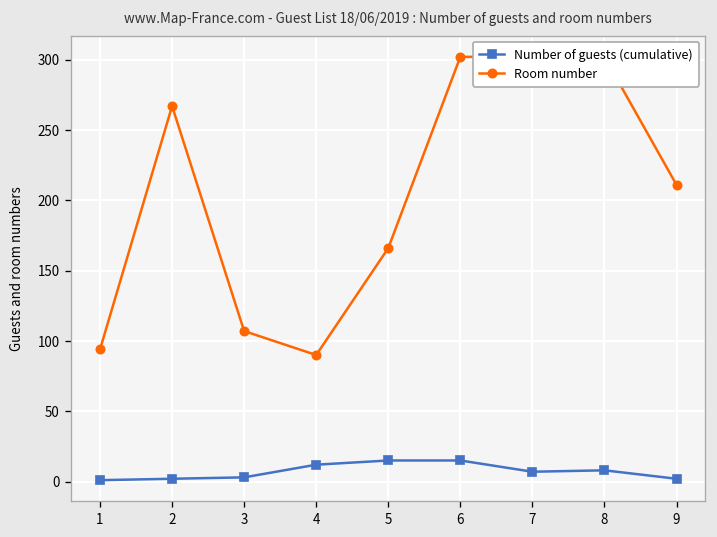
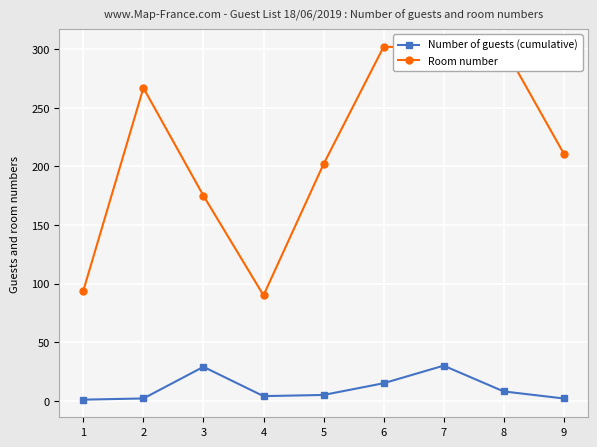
  {
    "Number of guests (cumulative)": {
      "1": 1,
      "2": 2,
-     "3": 3,
-     "4": 12,
-     "5": 15,
+     "3": 29,
+     "4": 4,
+     "5": 5,
      "6": 15,
-     "7": 7,
+     "7": 30,
      "8": 8,
      "9": 2
    },
    "Room number": {
      "1": 94,
      "2": 267,
-     "3": 107,
+     "3": 175,
      "4": 90,
-     "5": 166,
+     "5": 202,
      "6": 302,
      "9": 211
    }
  }
